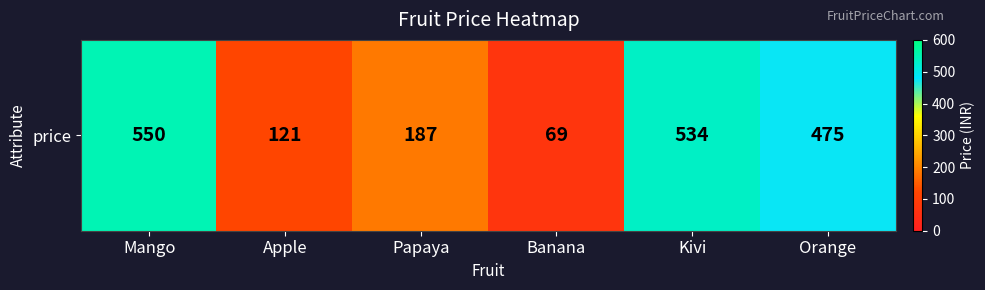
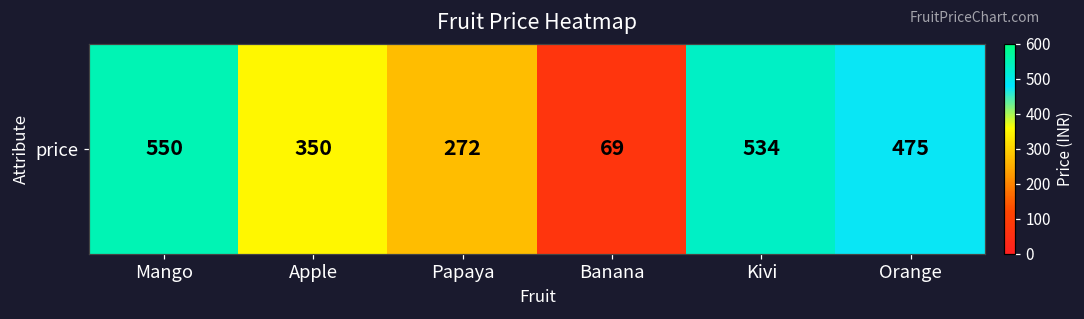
  {
    "price": {
      "Mango": 550,
-     "Apple": 121,
-     "Papaya": 187,
+     "Apple": 350,
+     "Papaya": 272,
      "Banana": 69,
      "Kivi": 534,
      "Orange": 475
    }
  }
